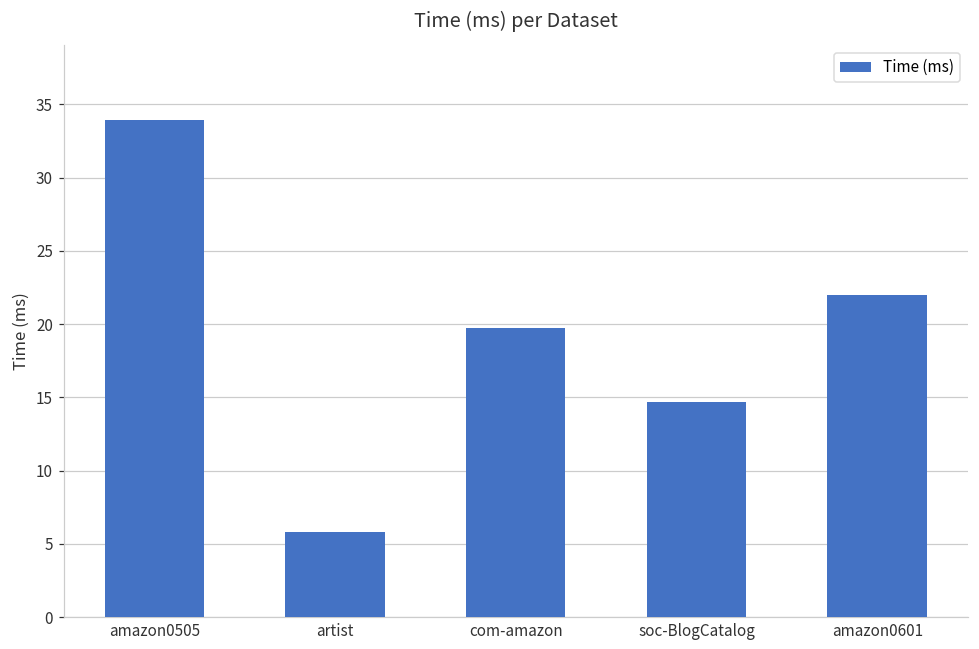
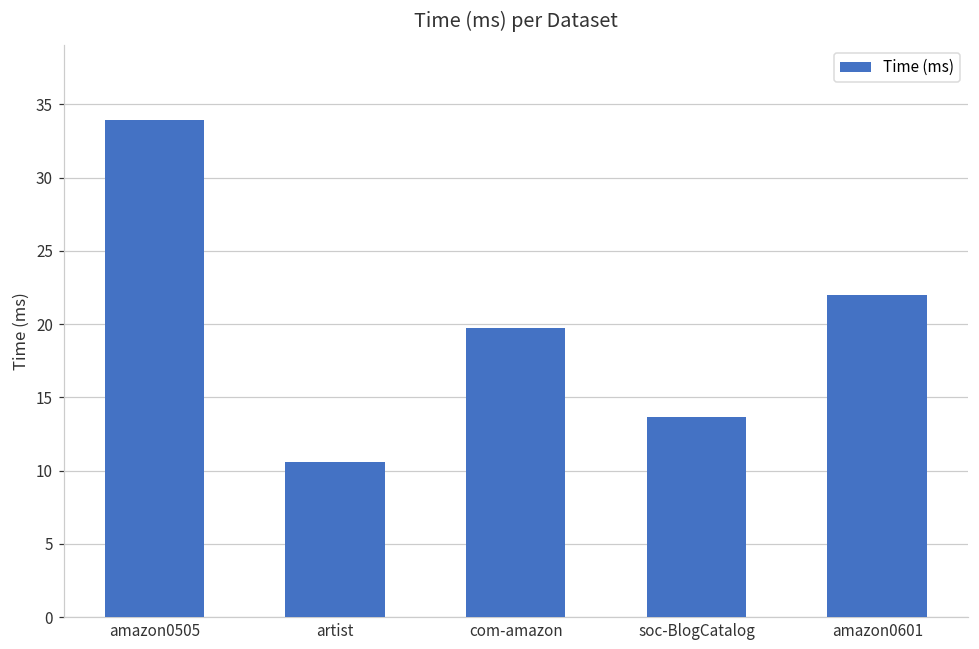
  {
    "amazon0505": 33.9,
-   "artist": 5.9,
+   "artist": 10.6,
    "com-amazon": 19.8,
-   "soc-BlogCatalog": 14.7,
+   "soc-BlogCatalog": 13.7,
    "amazon0601": 22.0
  }
